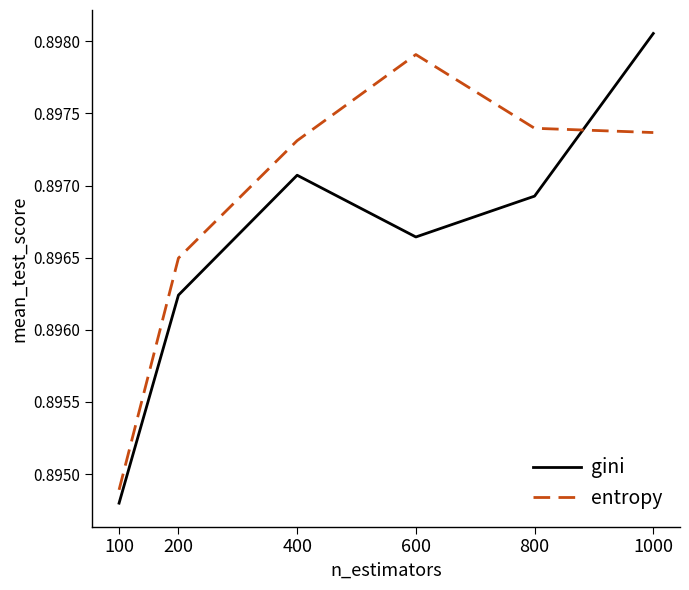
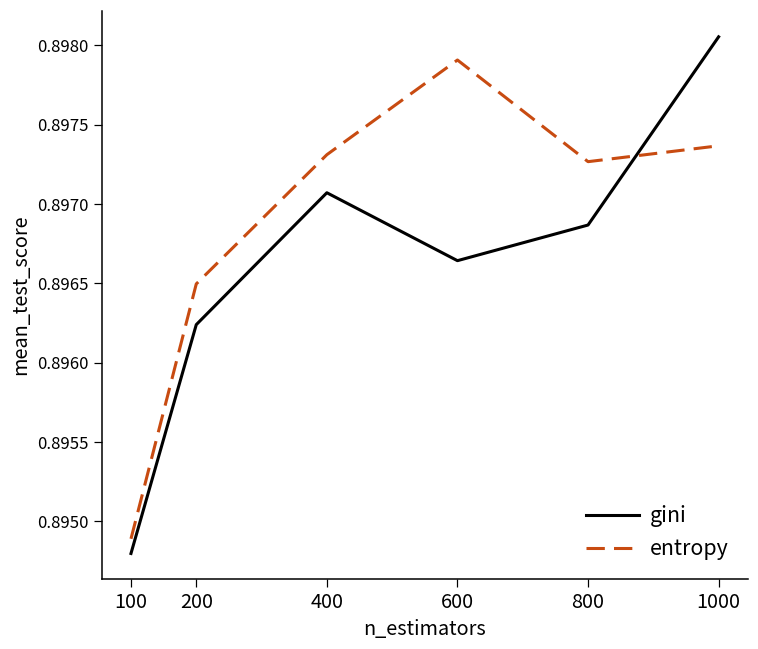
  {
    "gini": {
      "100": 0.89480,
      "200": 0.89624,
      "400": 0.89707,
      "600": 0.89664,
-     "800": 0.89693,
+     "800": 0.89687,
      "1000": 0.89805
    },
    "entropy": {
      "100": 0.89489,
      "200": 0.89650,
      "400": 0.89731,
      "600": 0.89791,
-     "800": 0.89740,
+     "800": 0.89727,
      "1000": 0.89737
    }
  }
